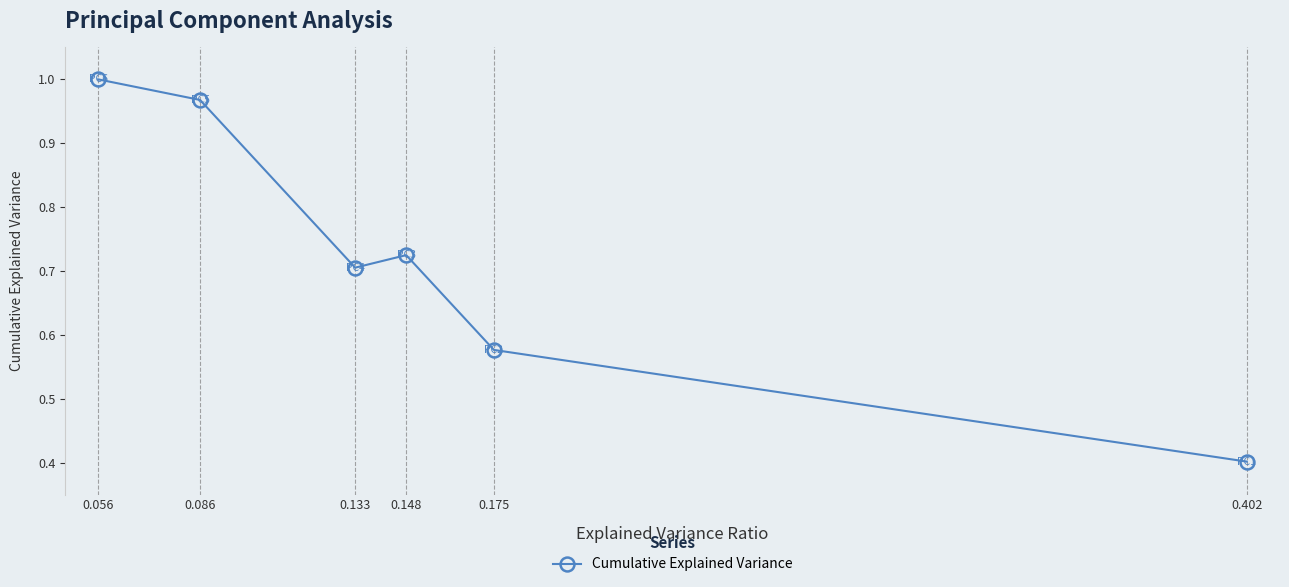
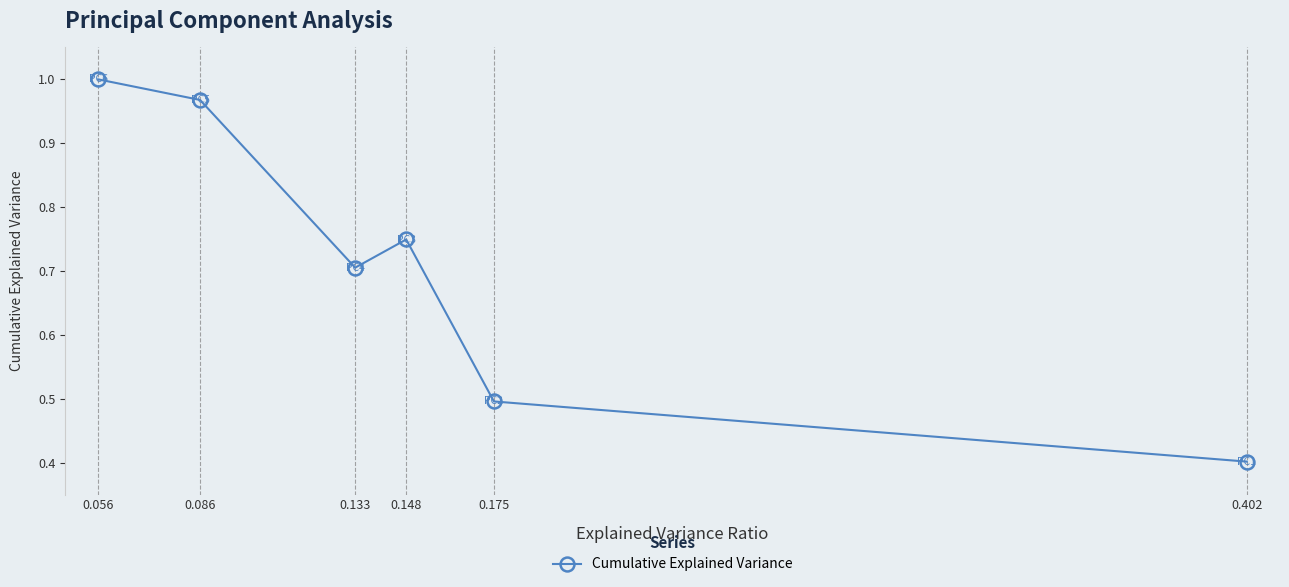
  {
    "0.056": 1.00,
    "0.086": 0.97,
    "0.133": 0.71,
-   "0.148": 0.72,
-   "0.175": 0.58,
+   "0.148": 0.75,
+   "0.175": 0.50,
    "0.402": 0.40
  }
